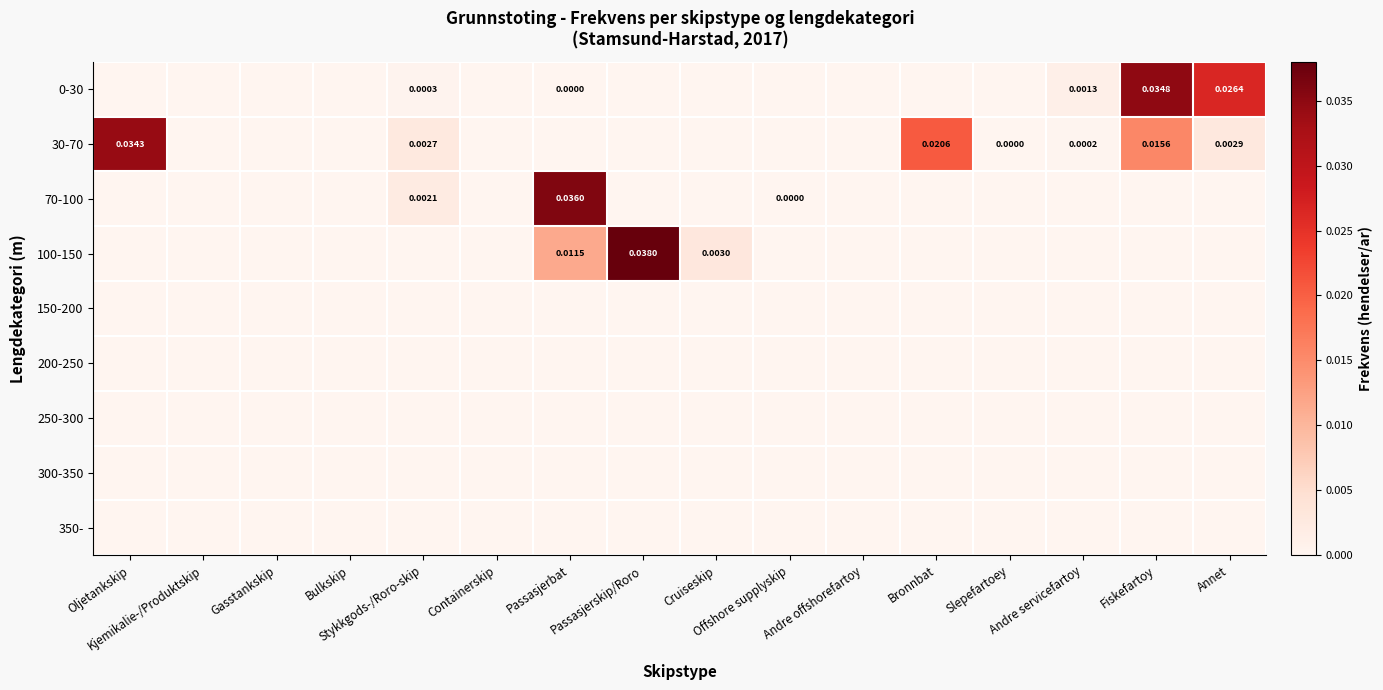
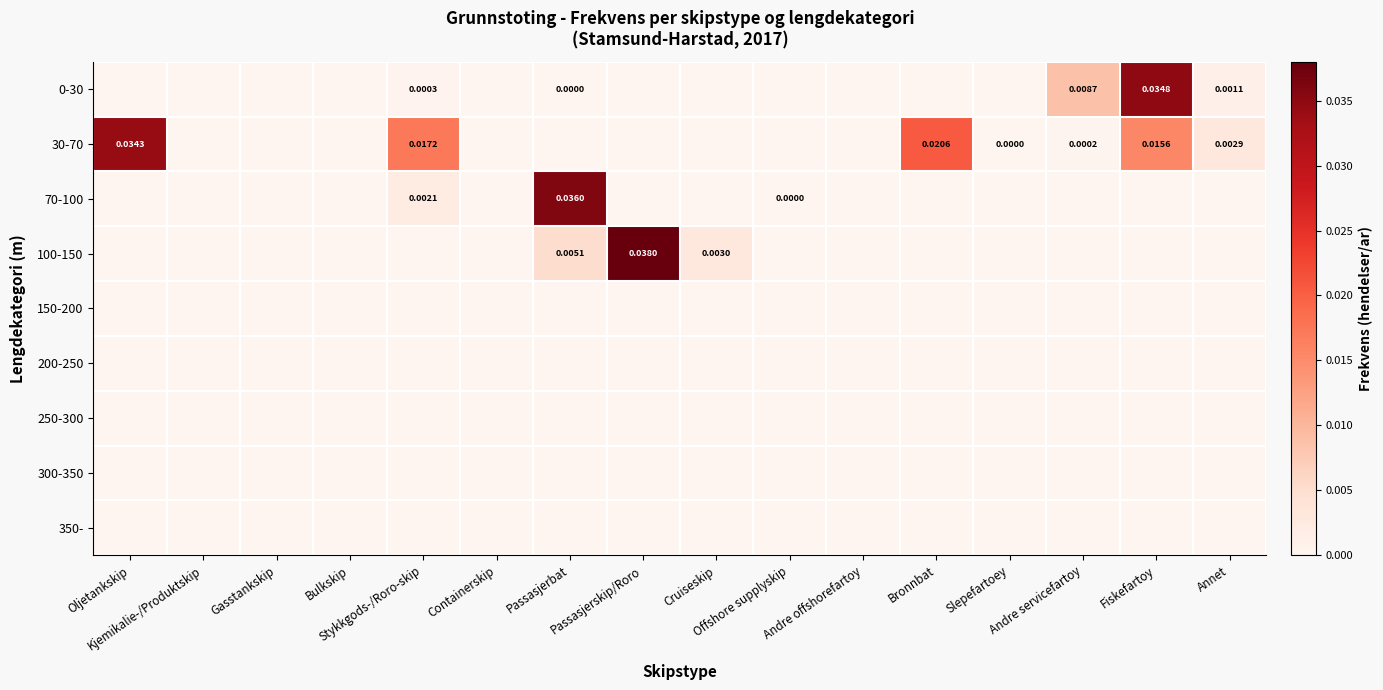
  {
    "0-30": {
      "Stykkgods-/Roro-skip": 0.0003,
      "Passasjerbat": 0.0000,
-     "Andre servicefartoy": 0.0013,
+     "Andre servicefartoy": 0.0087,
      "Fiskefartoy": 0.0348,
-     "Annet": 0.0264
+     "Annet": 0.0011
    },
    "30-70": {
      "Oljetankskip": 0.0343,
-     "Stykkgods-/Roro-skip": 0.0027,
+     "Stykkgods-/Roro-skip": 0.0172,
      "Bronnbat": 0.0206,
      "Slepefartoey": 0.0000,
      "Andre servicefartoy": 0.0002,
      "Fiskefartoy": 0.0156,
      "Annet": 0.0029
    },
    "70-100": {
      "Stykkgods-/Roro-skip": 0.0021,
      "Passasjerbat": 0.0360,
      "Offshore supplyskip": 0.0000
    },
    "100-150": {
-     "Passasjerbat": 0.0115,
+     "Passasjerbat": 0.0051,
      "Passasjerskip/Roro": 0.0380,
      "Cruiseskip": 0.0030
    }
  }
